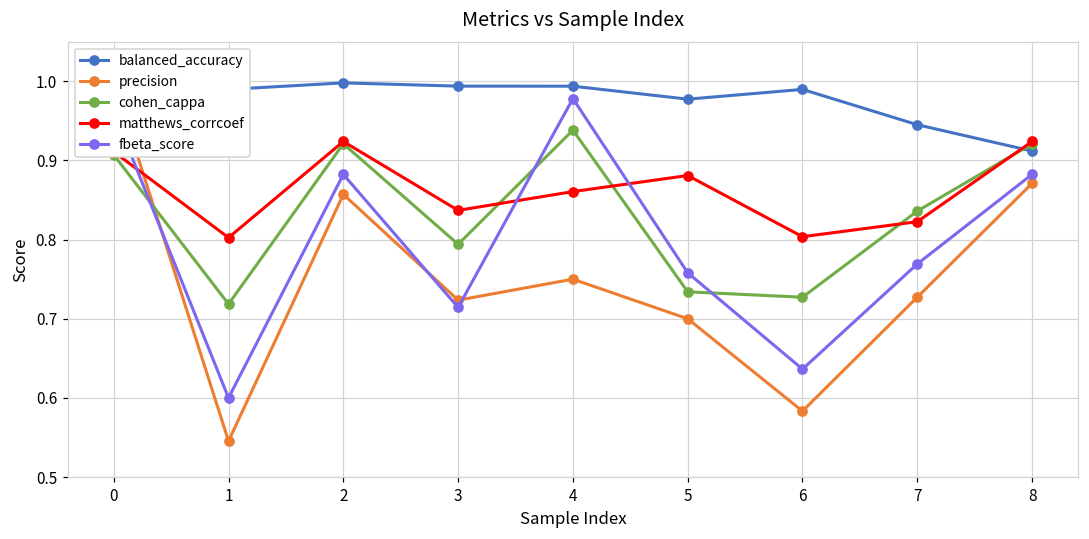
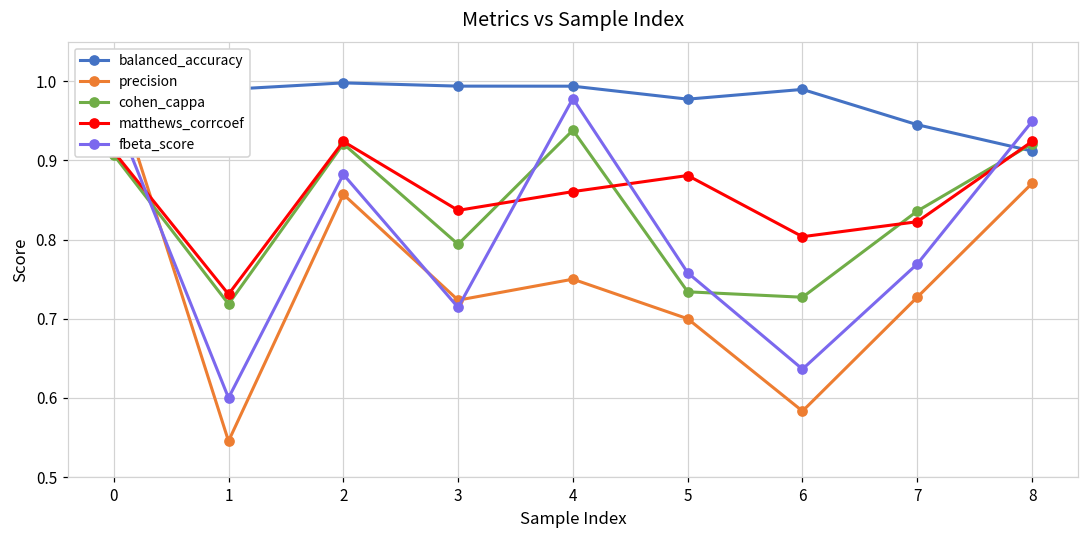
  {
    "balanced_accuracy": {
      "2": 1.00,
      "3": 0.99,
      "4": 0.99,
      "5": 0.98,
      "6": 0.99,
      "7": 0.95,
      "8": 0.91
    },
    "precision": {
      "1": 0.55,
      "2": 0.86,
      "3": 0.72,
      "4": 0.75,
      "5": 0.70,
      "6": 0.58,
      "7": 0.73,
      "8": 0.87
    },
    "cohen_cappa": {
      "1": 0.72,
      "3": 0.79,
      "4": 0.94,
      "5": 0.73,
      "6": 0.73,
      "7": 0.84
    },
    "matthews_corrcoef": {
-     "1": 0.80,
+     "1": 0.73,
      "3": 0.84,
      "4": 0.86,
      "5": 0.88,
      "6": 0.80,
      "7": 0.82
    },
    "fbeta_score": {
      "1": 0.60,
      "2": 0.88,
      "3": 0.71,
      "4": 0.98,
      "5": 0.76,
      "6": 0.64,
      "7": 0.77,
-     "8": 0.88
+     "8": 0.95
    }
  }
